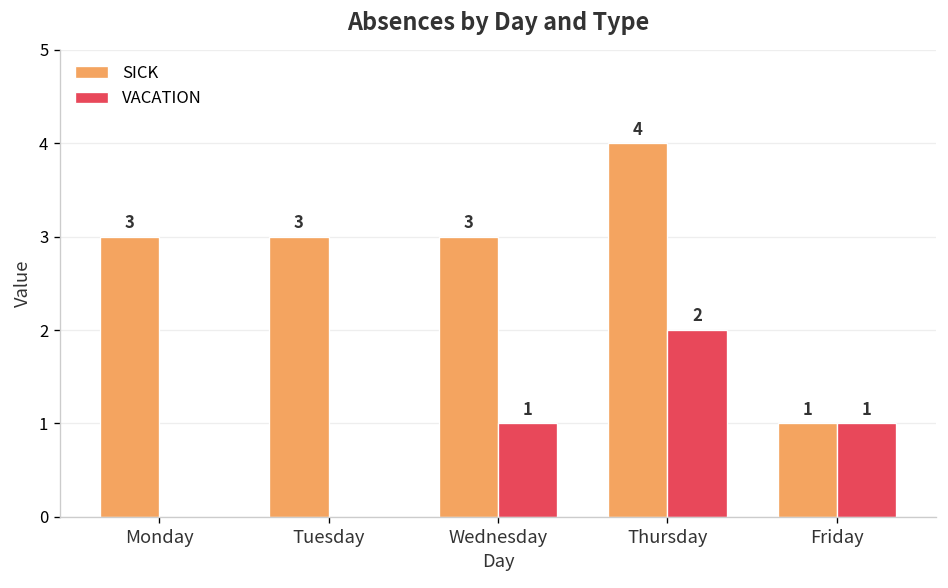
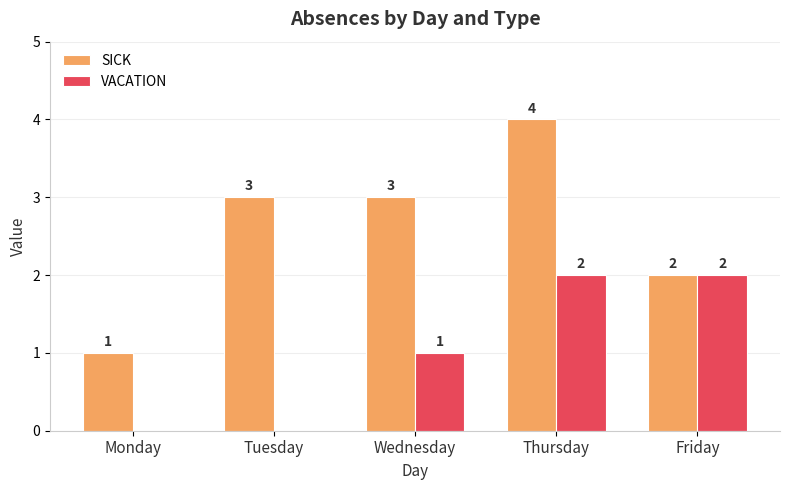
  {
    "SICK": {
-     "Monday": 3,
+     "Monday": 1,
      "Tuesday": 3,
      "Wednesday": 3,
      "Thursday": 4,
-     "Friday": 1
+     "Friday": 2
    },
    "VACATION": {
      "Wednesday": 1,
      "Thursday": 2,
-     "Friday": 1
+     "Friday": 2
    }
  }
